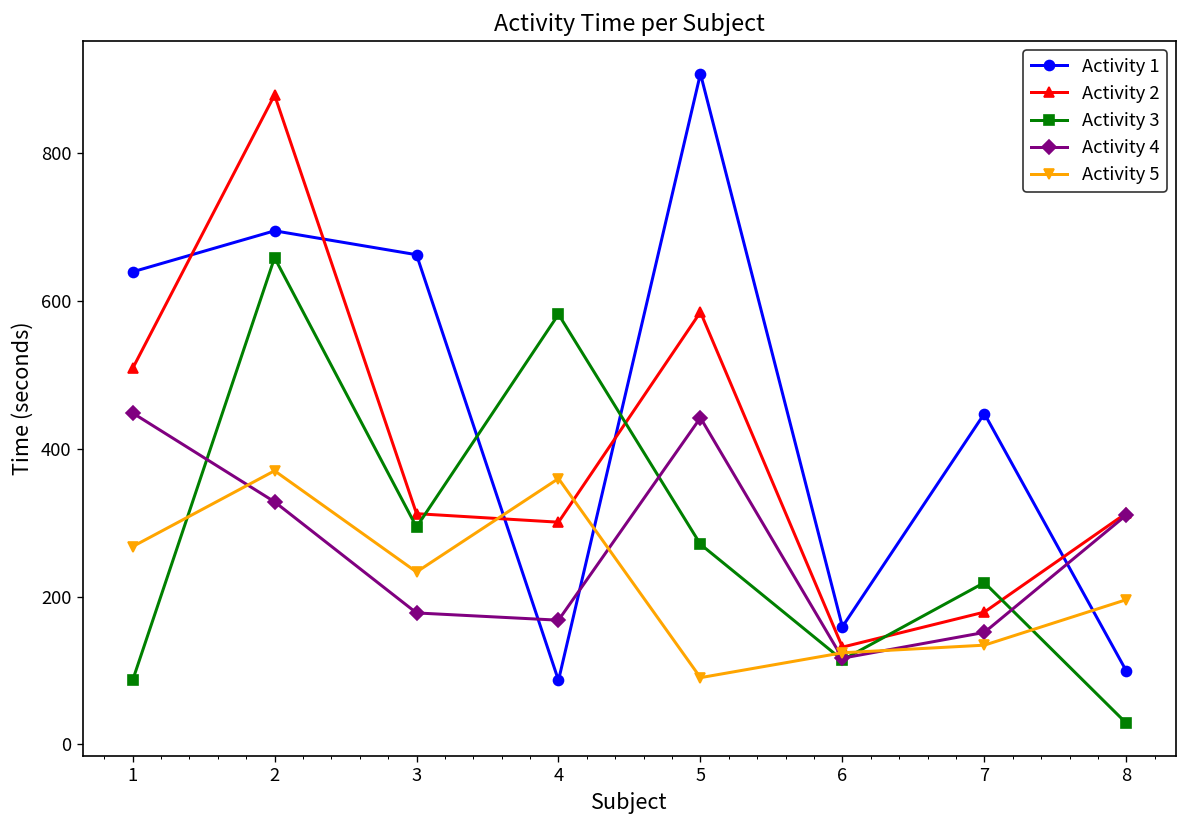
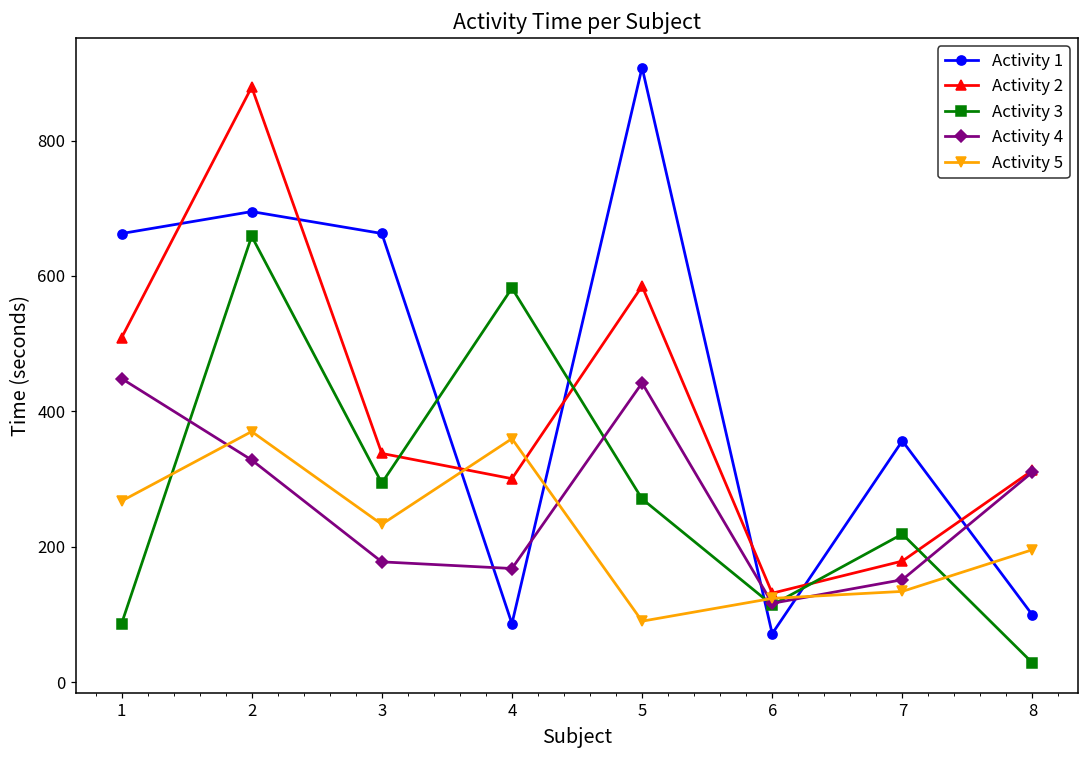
  {
    "Activity 1": {
-     "1": 640,
+     "1": 660,
      "2": 700,
      "3": 660,
      "4": 90,
      "5": 910,
-     "6": 160,
-     "7": 450,
+     "6": 70,
+     "7": 360,
      "8": 100
    },
    "Activity 2": {
      "1": 510,
      "2": 880,
-     "3": 310,
+     "3": 340,
      "4": 300,
      "5": 590,
      "6": 130,
      "7": 180
    },
    "Activity 3": {
      "1": 90,
      "2": 660,
      "3": 290,
      "4": 580,
      "5": 270,
      "7": 220,
      "8": 30
    },
    "Activity 4": {
      "1": 450,
      "2": 330,
      "3": 180,
      "4": 170,
      "5": 440,
      "7": 150
    },
    "Activity 5": {
      "1": 270,
      "2": 370,
      "3": 230,
      "4": 360,
      "5": 90,
      "6": 120,
      "7": 130,
      "8": 200
    }
  }
